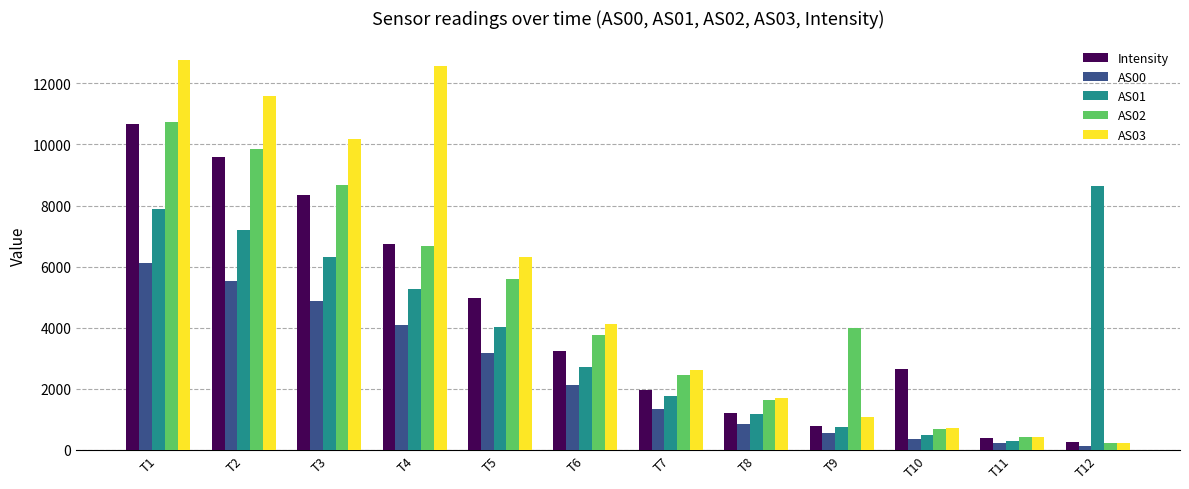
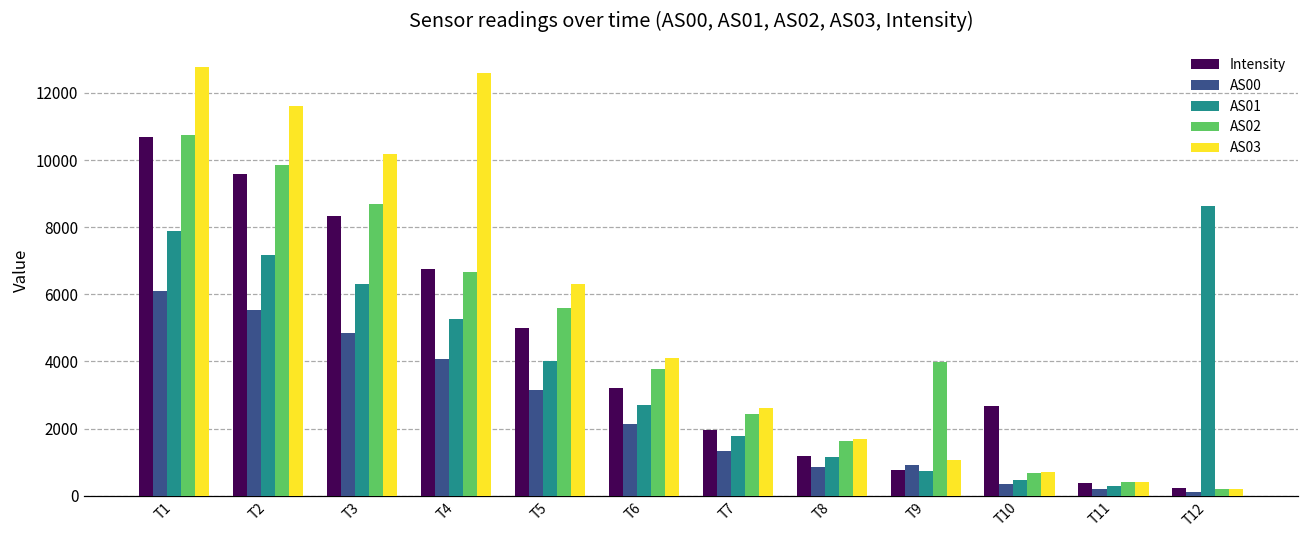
  {
    "Intensity": {
      "T1": 10700,
      "T2": 9600,
      "T3": 8300,
      "T4": 6700,
      "T5": 5000,
      "T6": 3200,
      "T7": 2000,
      "T8": 1200,
      "T9": 800,
      "T10": 2700,
      "T11": 400,
      "T12": 200
    },
    "AS00": {
      "T1": 6100,
      "T2": 5500,
      "T3": 4900,
      "T4": 4100,
      "T5": 3200,
      "T6": 2100,
      "T7": 1300,
      "T8": 900,
-     "T9": 500,
+     "T9": 900,
      "T10": 300,
      "T11": 200,
      "T12": 100
    },
    "AS01": {
      "T1": 7900,
      "T2": 7200,
      "T3": 6300,
      "T4": 5300,
      "T5": 4000,
      "T6": 2700,
      "T7": 1800,
      "T8": 1200,
      "T9": 700,
      "T10": 500,
      "T11": 300,
      "T12": 8600
    },
    "AS02": {
      "T1": 10700,
      "T2": 9800,
      "T3": 8700,
      "T4": 6700,
      "T5": 5600,
      "T6": 3800,
      "T7": 2400,
      "T8": 1600,
      "T9": 4000,
      "T10": 700,
      "T11": 400,
      "T12": 200
    },
    "AS03": {
      "T1": 12800,
      "T2": 11600,
      "T3": 10200,
      "T4": 12600,
      "T5": 6300,
      "T6": 4100,
      "T7": 2600,
      "T8": 1700,
      "T9": 1100,
      "T10": 700,
      "T11": 400,
      "T12": 200
    }
  }
